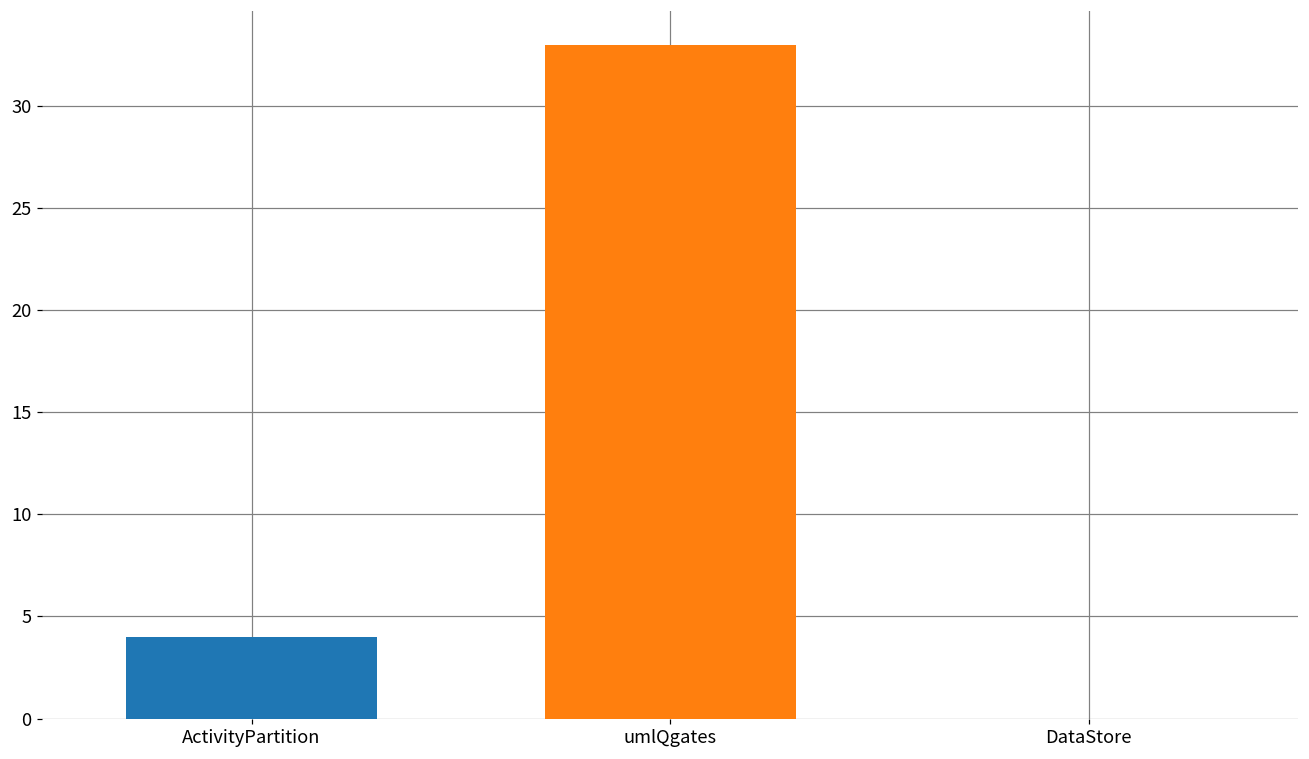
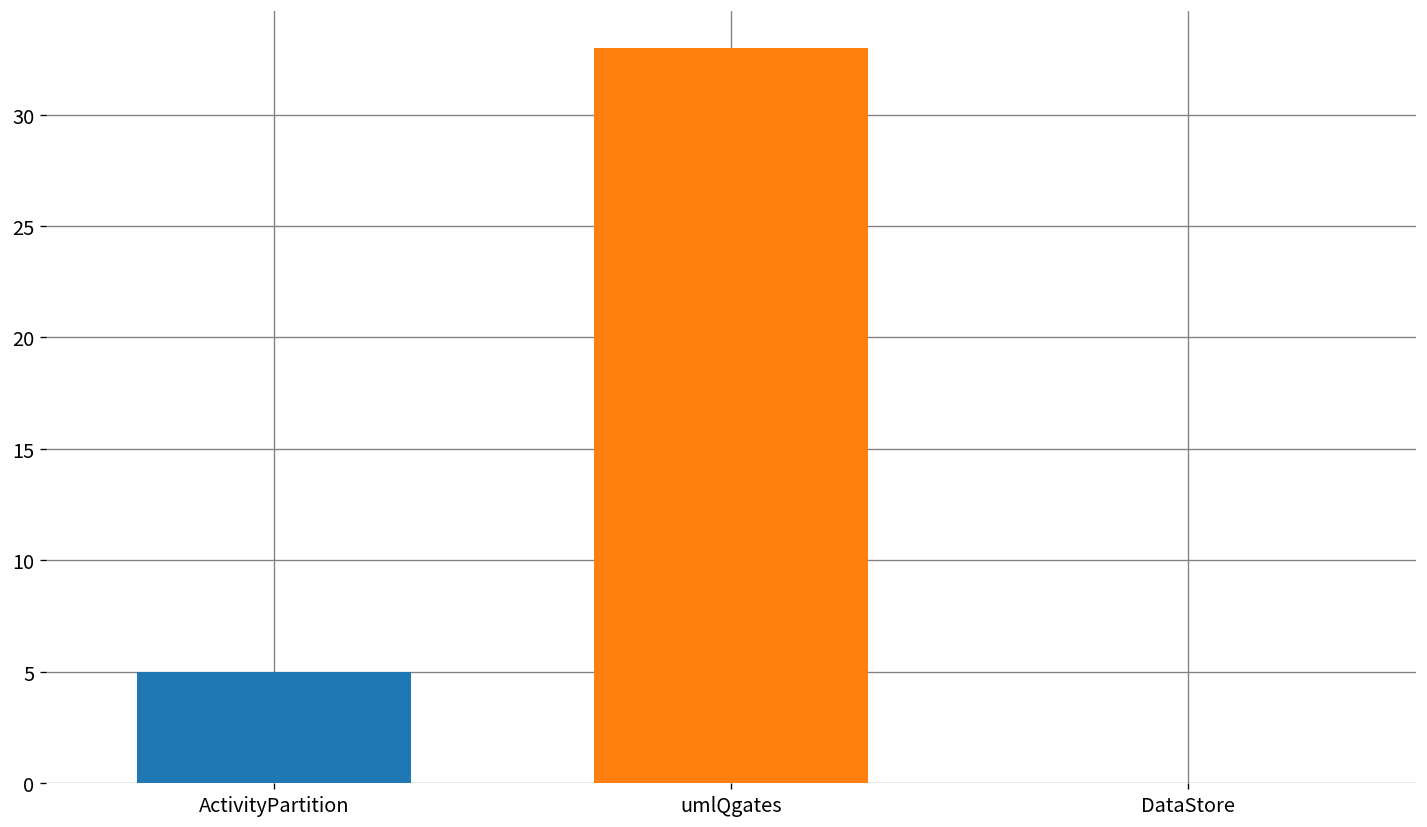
  {
-   "ActivityPartition": 4,
+   "ActivityPartition": 5,
    "umlQgates": 33,
    "DataStore": 0
  }
